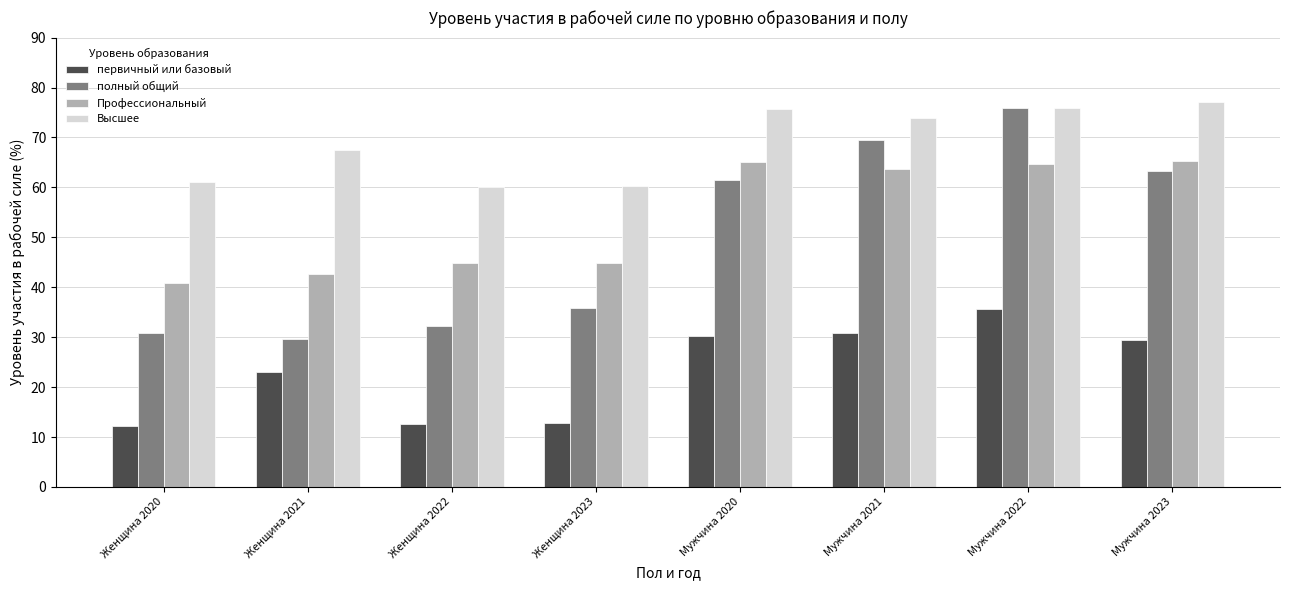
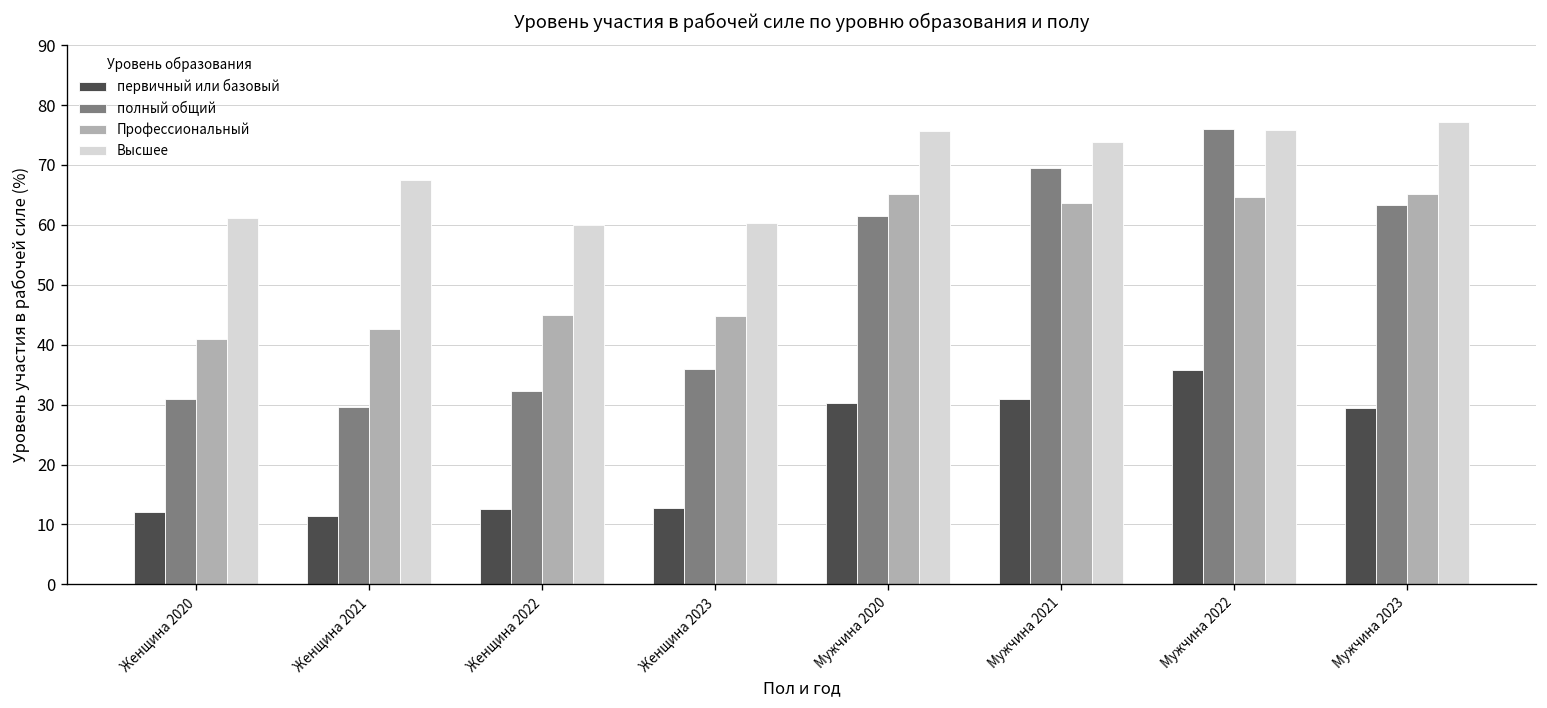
  {
    "первичный или базовый": {
      "Женщина 2020": 12,
-     "Женщина 2021": 23,
+     "Женщина 2021": 11,
      "Женщина 2022": 13,
      "Женщина 2023": 13,
      "Мужчина 2020": 30,
      "Мужчина 2021": 31,
      "Мужчина 2022": 36,
      "Мужчина 2023": 29
    },
    "полный общий": {
      "Женщина 2020": 31,
      "Женщина 2021": 30,
      "Женщина 2022": 32,
      "Женщина 2023": 36,
      "Мужчина 2020": 61,
      "Мужчина 2021": 70,
      "Мужчина 2022": 76,
      "Мужчина 2023": 63
    },
    "Профессиональный": {
      "Женщина 2020": 41,
      "Женщина 2021": 43,
      "Женщина 2022": 45,
      "Женщина 2023": 45,
      "Мужчина 2020": 65,
      "Мужчина 2021": 64,
      "Мужчина 2022": 65,
      "Мужчина 2023": 65
    },
    "Высшее": {
      "Женщина 2020": 61,
      "Женщина 2021": 68,
      "Женщина 2022": 60,
      "Женщина 2023": 60,
      "Мужчина 2020": 76,
      "Мужчина 2021": 74,
      "Мужчина 2022": 76,
      "Мужчина 2023": 77
    }
  }
